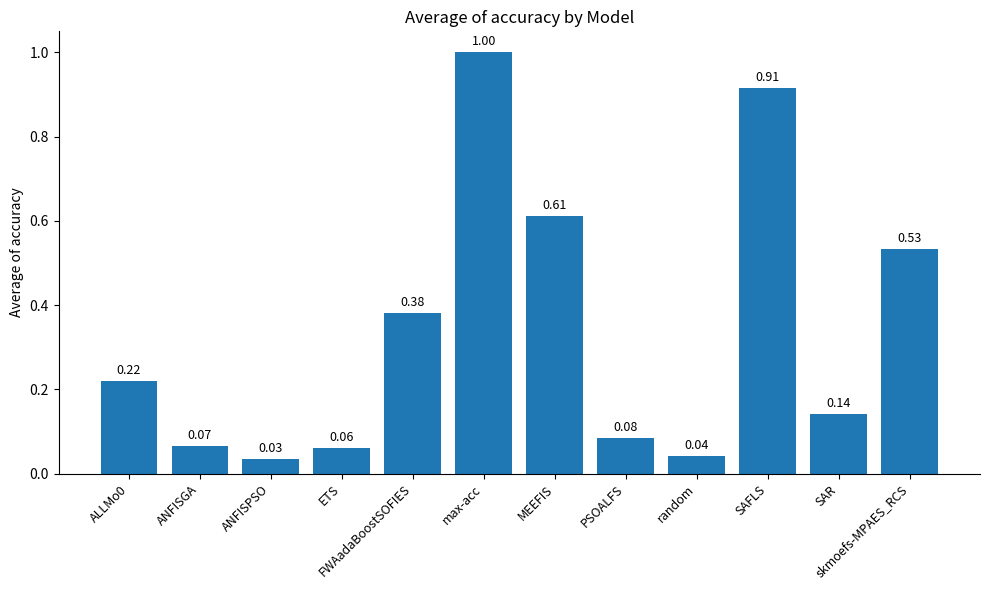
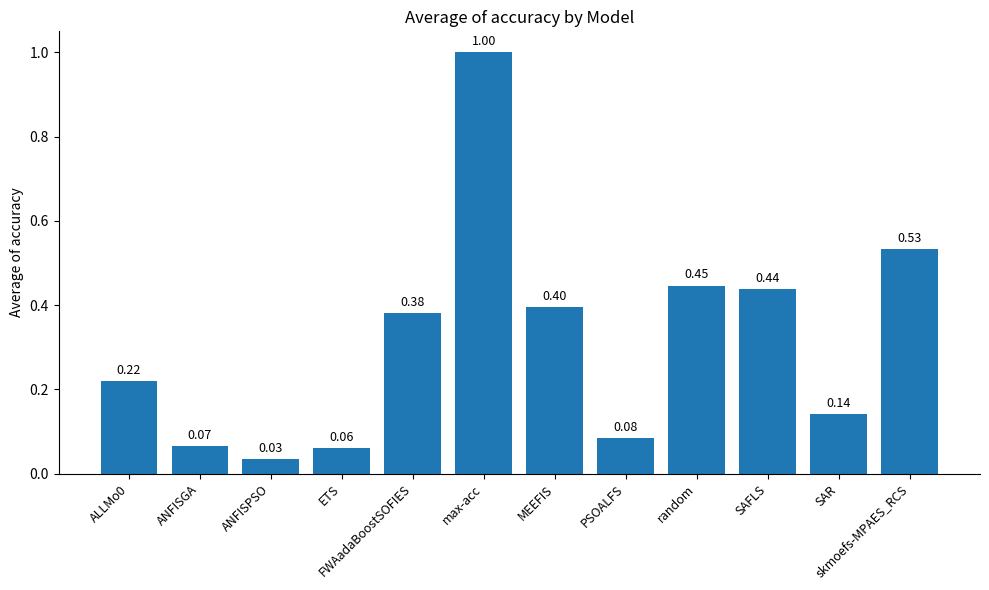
  {
    "ALLMo0": 0.22,
    "ANFISGA": 0.07,
    "ANFISPSO": 0.03,
    "ETS": 0.06,
    "FWAadaBoostSOFIES": 0.38,
    "max-acc": 1.00,
-   "MEEFIS": 0.61,
+   "MEEFIS": 0.40,
    "PSOALFS": 0.08,
-   "random": 0.04,
-   "SAFLS": 0.91,
+   "random": 0.45,
+   "SAFLS": 0.44,
    "SAR": 0.14,
    "skmoefs-MPAES_RCS": 0.53
  }
